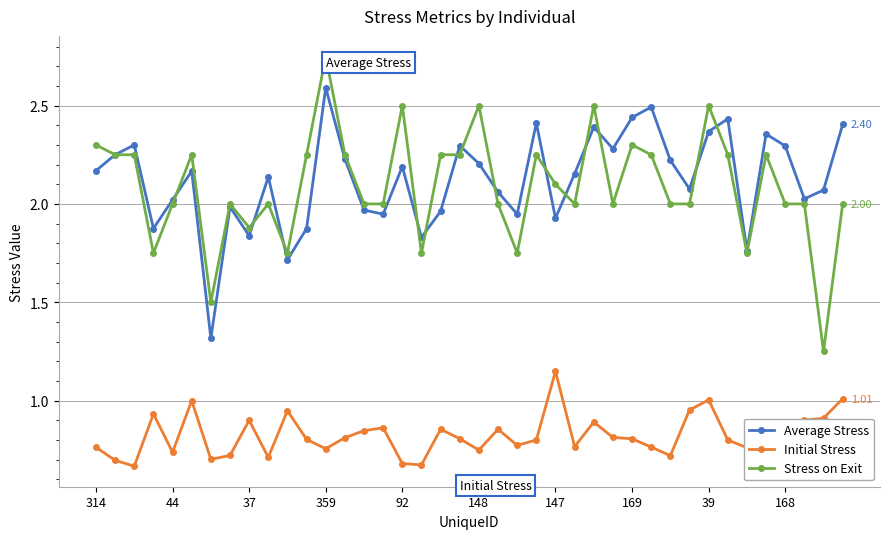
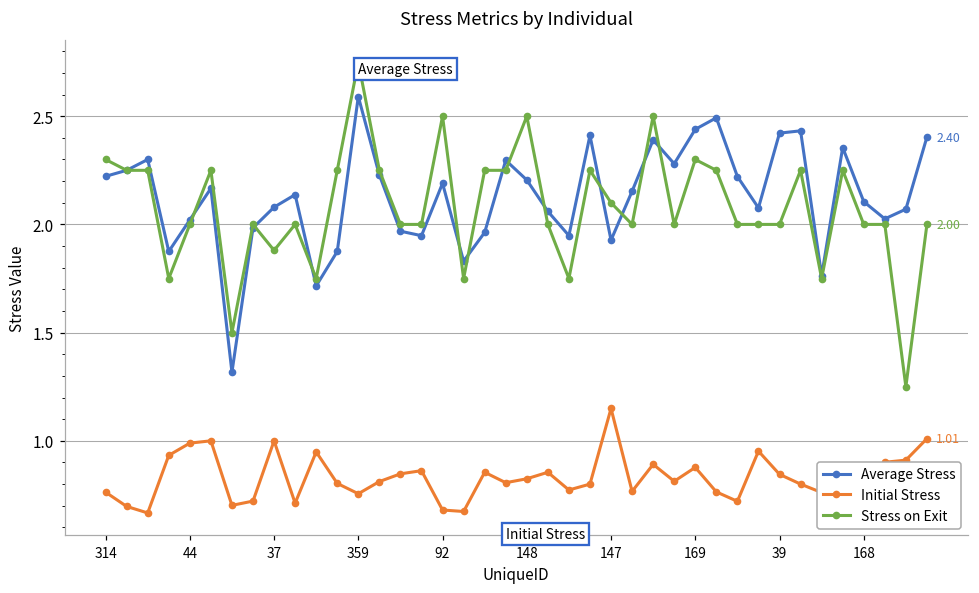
  {
    "Average Stress": {
-     "314": 2.17,
+     "314": 2.22,
      "44": 2.02,
-     "37": 1.84,
+     "37": 2.08,
      "359": 2.59,
      "92": 2.19,
      "148": 2.21,
      "147": 1.93,
      "169": 2.44,
-     "39": 2.37,
-     "168": 2.29
+     "39": 2.42,
+     "168": 2.11
    },
    "Initial Stress": {
      "314": 0.76,
-     "44": 0.74,
-     "37": 0.9,
+     "44": 0.99,
+     "37": 1.0,
      "359": 0.76,
      "92": 0.68,
-     "148": 0.75,
+     "148": 0.82,
      "147": 1.15,
-     "169": 0.81,
-     "39": 1.00
+     "169": 0.88,
+     "39": 0.85
    },
    "Stress on Exit": {
      "314": 2.3,
      "44": 2.0,
      "37": 1.88,
      "92": 2.5,
      "148": 2.5,
      "147": 2.1,
      "169": 2.3,
-     "39": 2.5,
+     "39": 2.0,
      "168": 2.0
    }
  }
